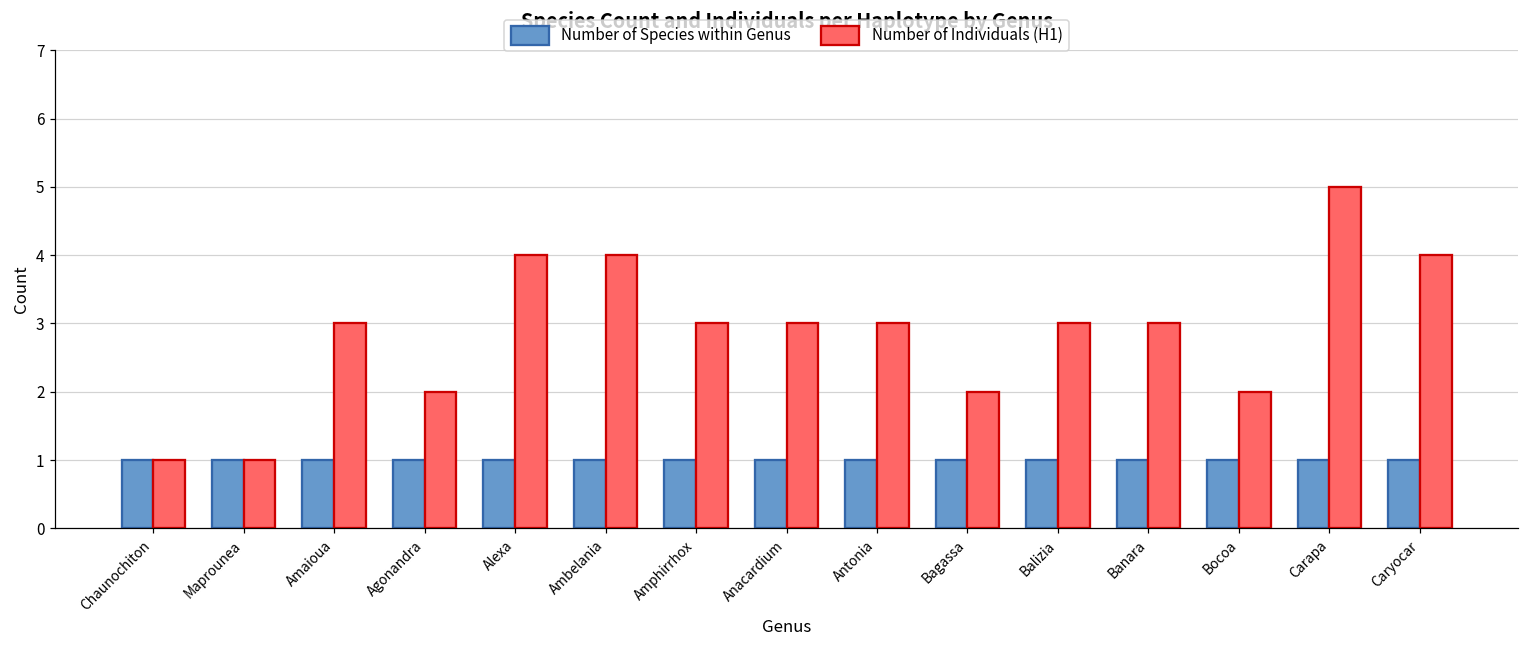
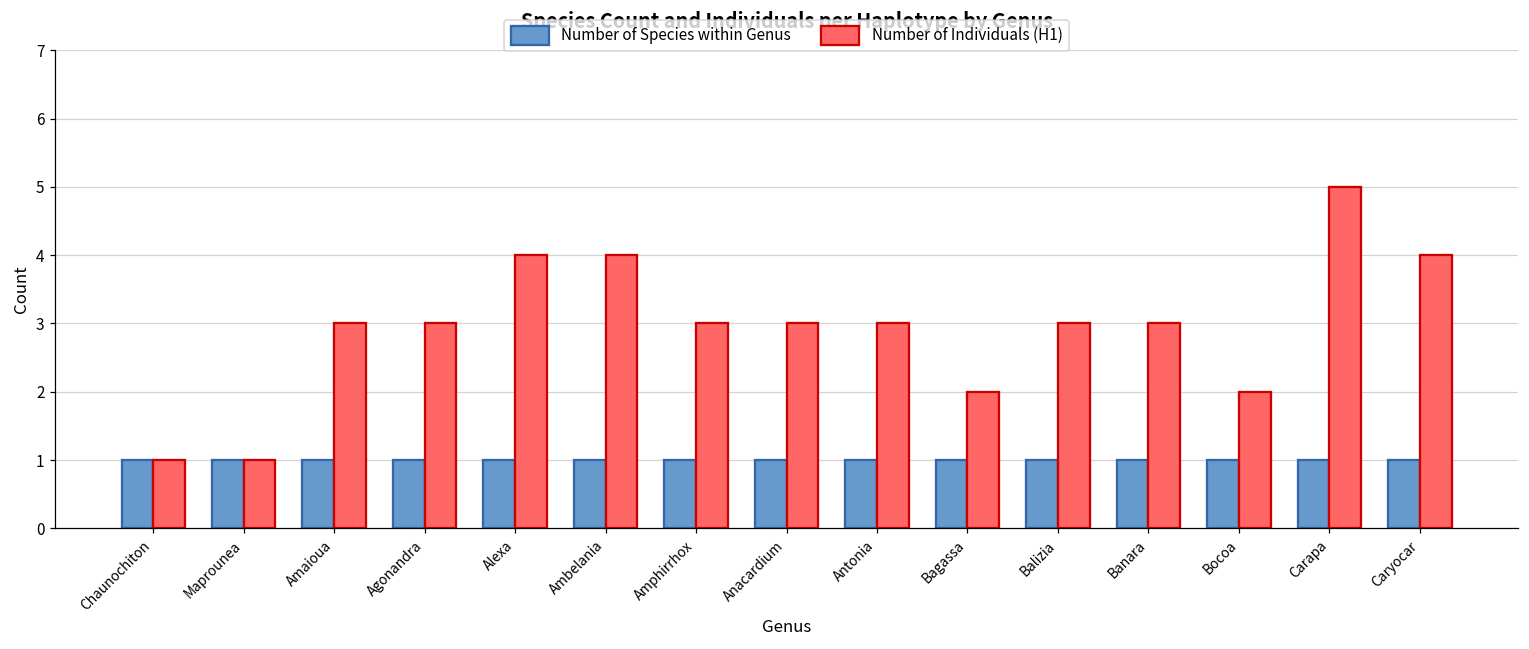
  {
    "Number of Species within Genus": {
      "Chaunochiton": 1,
      "Maprounea": 1,
      "Amaioua": 1,
      "Agonandra": 1,
      "Alexa": 1,
      "Ambelania": 1,
      "Amphirrhox": 1,
      "Anacardium": 1,
      "Antonia": 1,
      "Bagassa": 1,
      "Balizia": 1,
      "Banara": 1,
      "Bocoa": 1,
      "Carapa": 1,
      "Caryocar": 1
    },
    "Number of Individuals (H1)": {
      "Chaunochiton": 1,
      "Maprounea": 1,
      "Amaioua": 3,
-     "Agonandra": 2,
+     "Agonandra": 3,
      "Alexa": 4,
      "Ambelania": 4,
      "Amphirrhox": 3,
      "Anacardium": 3,
      "Antonia": 3,
      "Bagassa": 2,
      "Balizia": 3,
      "Banara": 3,
      "Bocoa": 2,
      "Carapa": 5,
      "Caryocar": 4
    }
  }
